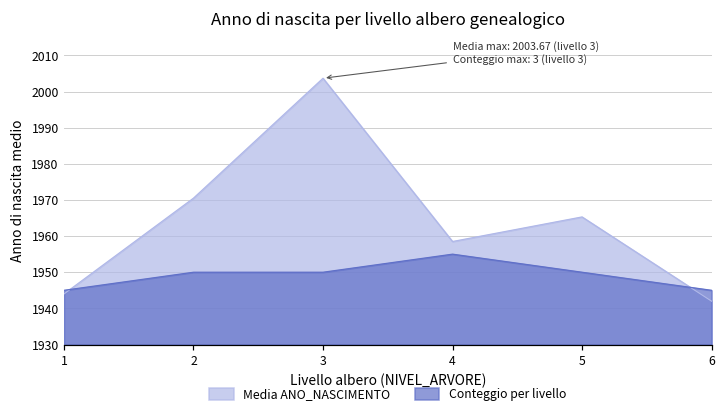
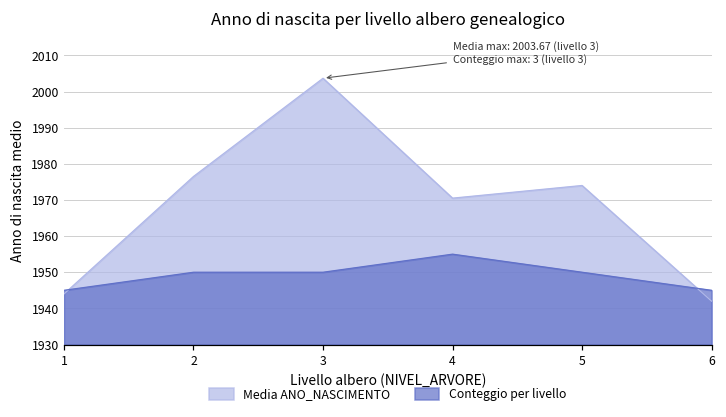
  {
    "Media ANO_NASCIMENTO": {
      "1": 1944,
-     "2": 1971,
-     "4": 1959,
-     "5": 1965,
+     "2": 1977,
+     "4": 1971,
+     "5": 1974,
      "6": 1942
    },
    "Conteggio per livello": {
      "1": 1945,
      "2": 1950,
      "3": 1950,
      "4": 1955,
      "5": 1950,
      "6": 1945
    }
  }
